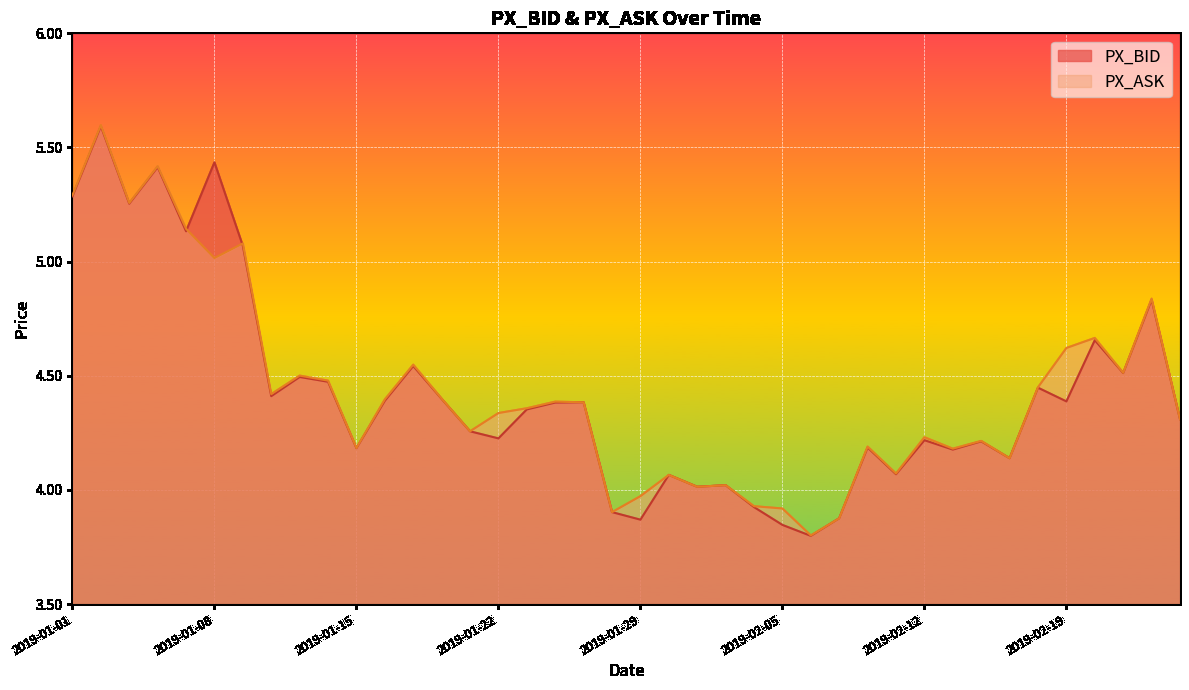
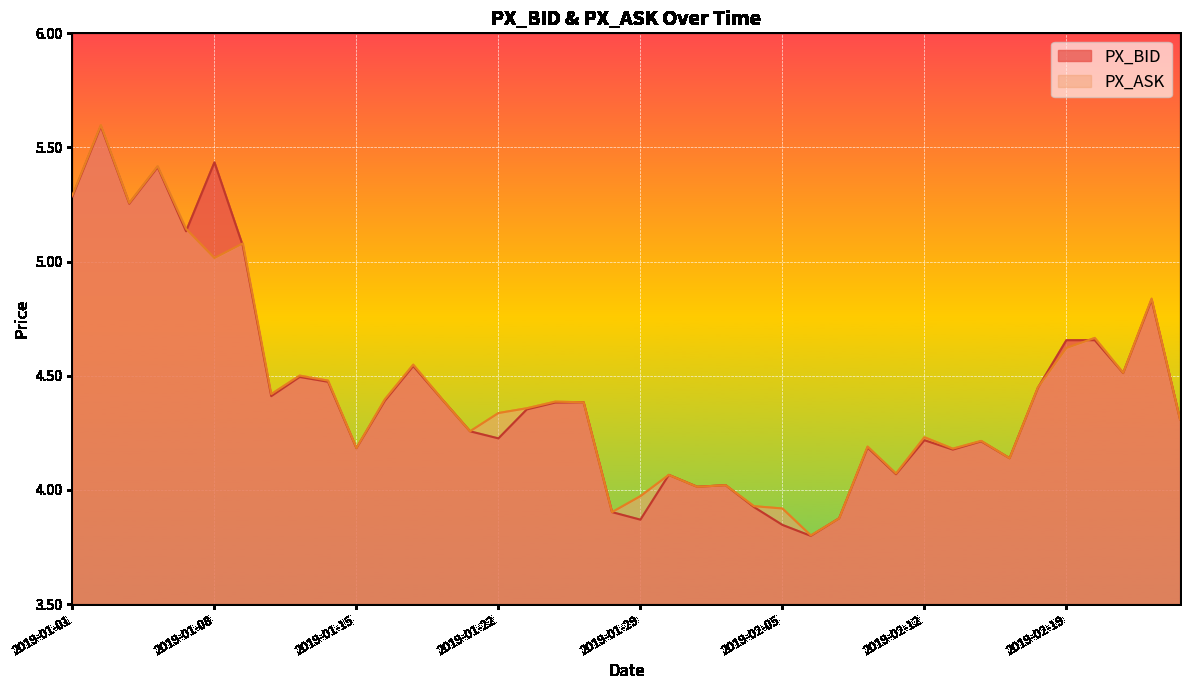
  {
    "PX_BID": {
      "2019-01-08": 5.44,
      "2019-01-22": 4.23,
      "2019-01-29": 3.87,
      "2019-02-05": 3.85,
      "2019-02-12": 4.22,
-     "2019-02-19": 4.39
+     "2019-02-19": 4.66
    },
    "PX_ASK": {
      "2019-01-08": 5.02,
      "2019-01-22": 4.34,
      "2019-01-29": 3.97,
      "2019-02-05": 3.92,
      "2019-02-12": 4.23,
      "2019-02-19": 4.62
    }
  }
